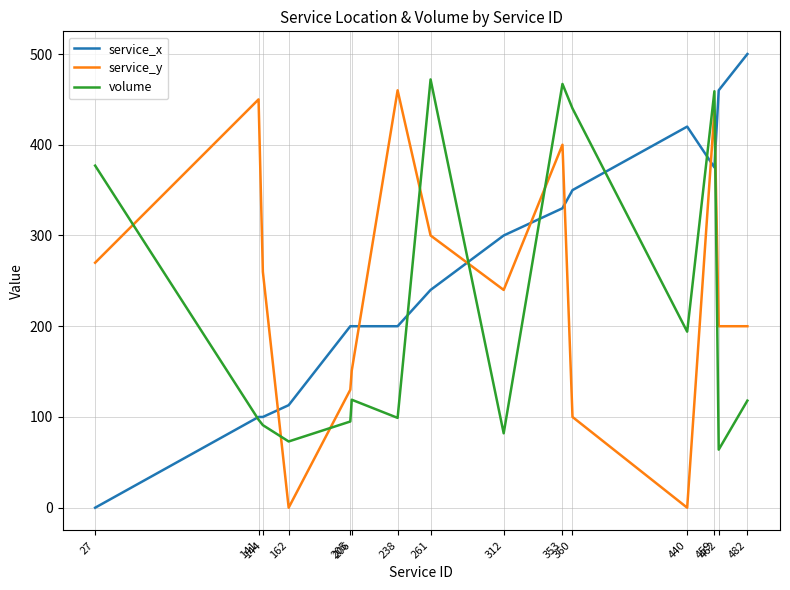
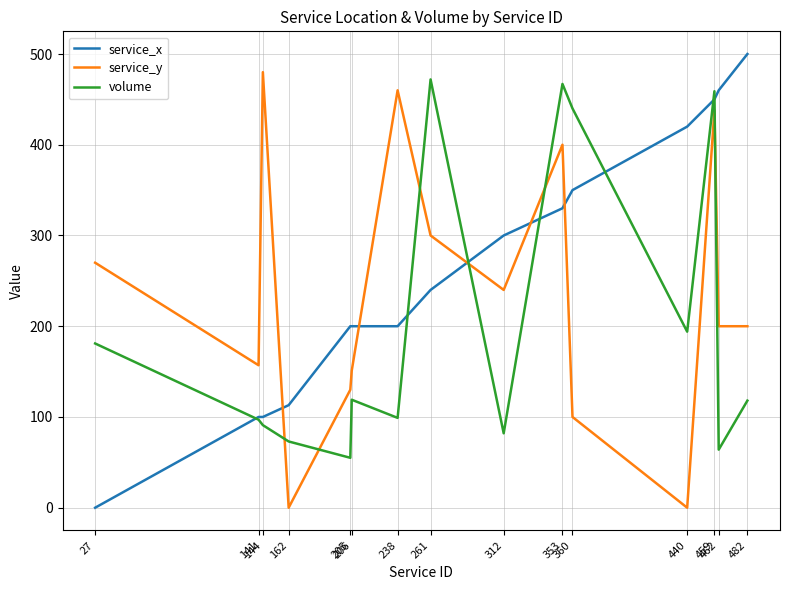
  {
    "service_x": {
      "27": 0,
      "141": 100,
      "144": 100,
      "162": 110,
      "205": 200,
      "206": 200,
      "238": 200,
      "261": 240,
      "312": 300,
      "353": 330,
      "360": 350,
      "440": 420,
-     "459": 380,
+     "459": 450,
      "462": 460,
      "482": 500
    },
    "service_y": {
      "27": 270,
-     "141": 450,
-     "144": 260,
+     "141": 160,
+     "144": 480,
      "162": 0,
      "205": 130,
      "206": 150,
      "238": 460,
      "261": 300,
      "312": 240,
      "353": 400,
      "360": 100,
      "440": 0,
      "459": 440,
      "462": 200,
      "482": 200
    },
    "volume": {
-     "27": 380,
+     "27": 180,
      "141": 100,
      "144": 90,
      "162": 70,
-     "205": 100,
+     "205": 60,
      "206": 120,
      "238": 100,
      "261": 470,
      "312": 80,
      "353": 470,
      "360": 440,
      "440": 190,
      "459": 460,
      "462": 60,
      "482": 120
    }
  }
